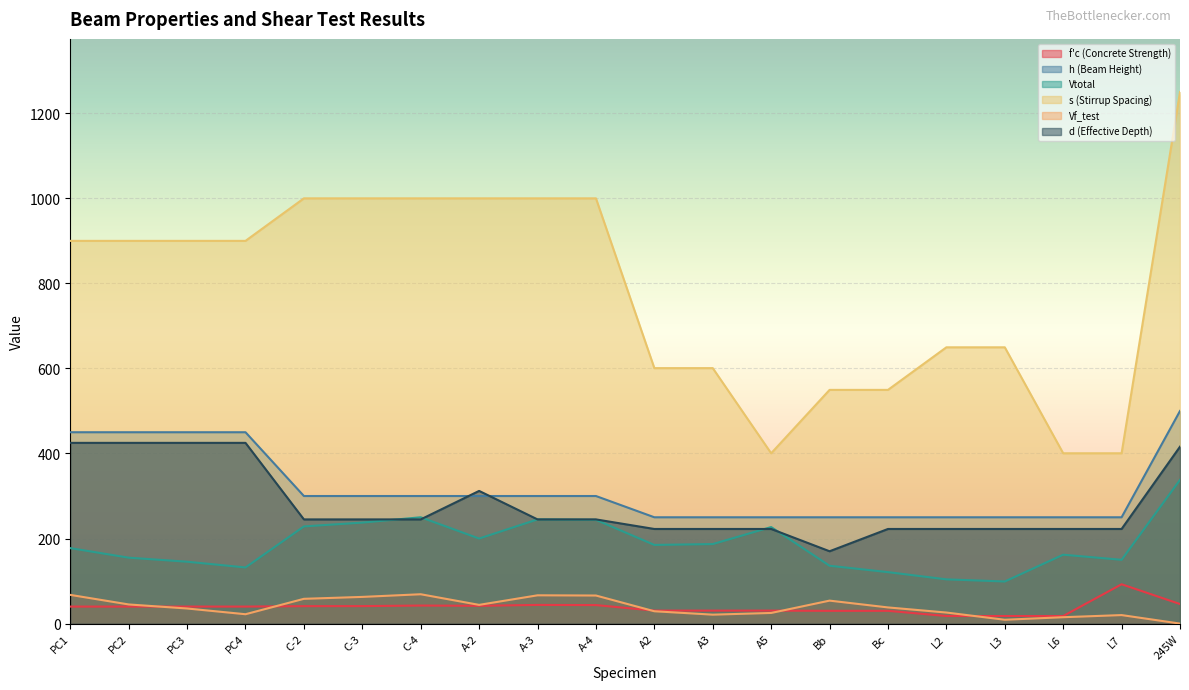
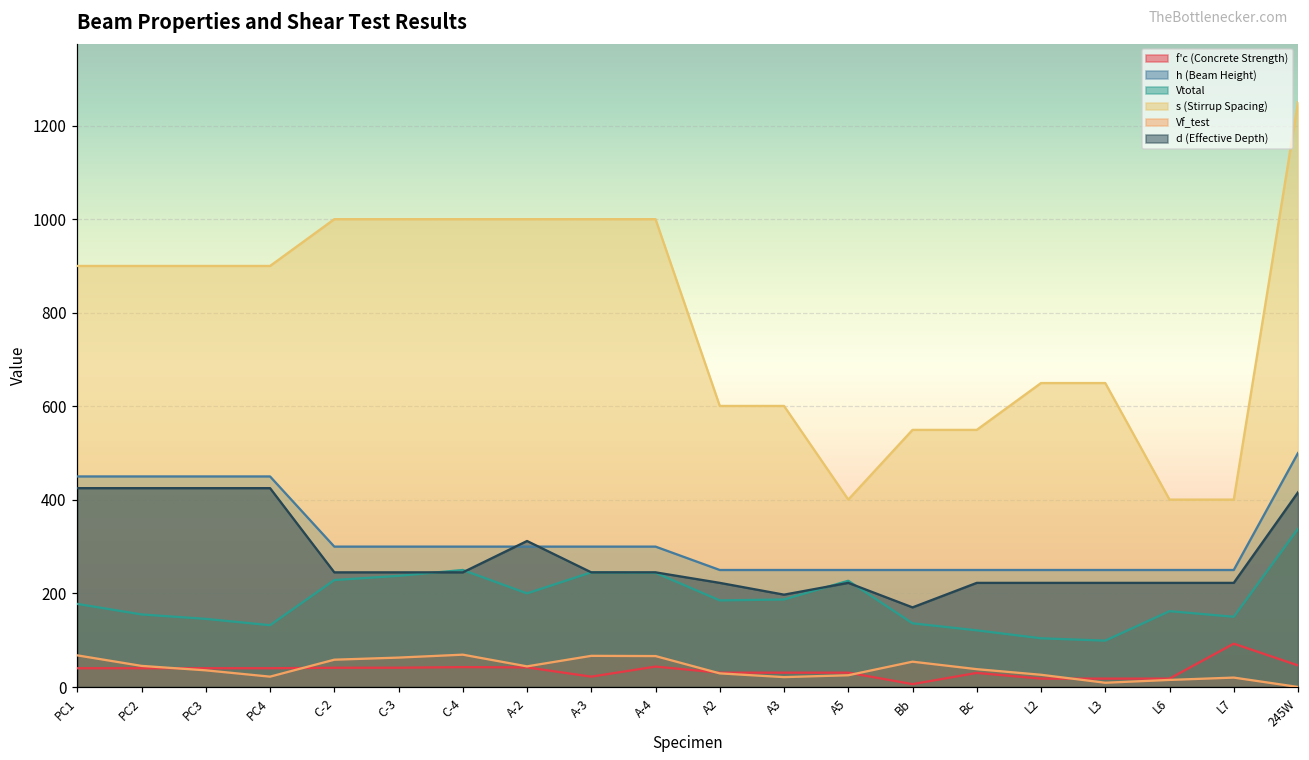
  {
    "f'c (Concrete Strength)": {
      "PC1": 40,
      "PC4": 40,
      "C-2": 40,
      "C-3": 40,
      "C-4": 40,
-     "A-3": 40,
+     "A-3": 20,
      "A-4": 40,
      "A3": 30,
-     "Bb": 30,
+     "Bb": 10,
      "Bc": 30,
      "L2": 20,
      "L3": 20,
      "L7": 90,
      "245W": 50
    },
    "d (Effective Depth)": {
      "PC1": 430,
      "PC2": 430,
      "PC3": 430,
      "PC4": 430,
      "C-2": 250,
      "C-3": 250,
      "A-2": 310,
      "A2": 220,
-     "A3": 220,
+     "A3": 200,
      "Bb": 170,
      "Bc": 220,
      "L2": 220,
      "L3": 220,
      "L6": 220,
      "L7": 220,
      "245W": 420
    }
  }
